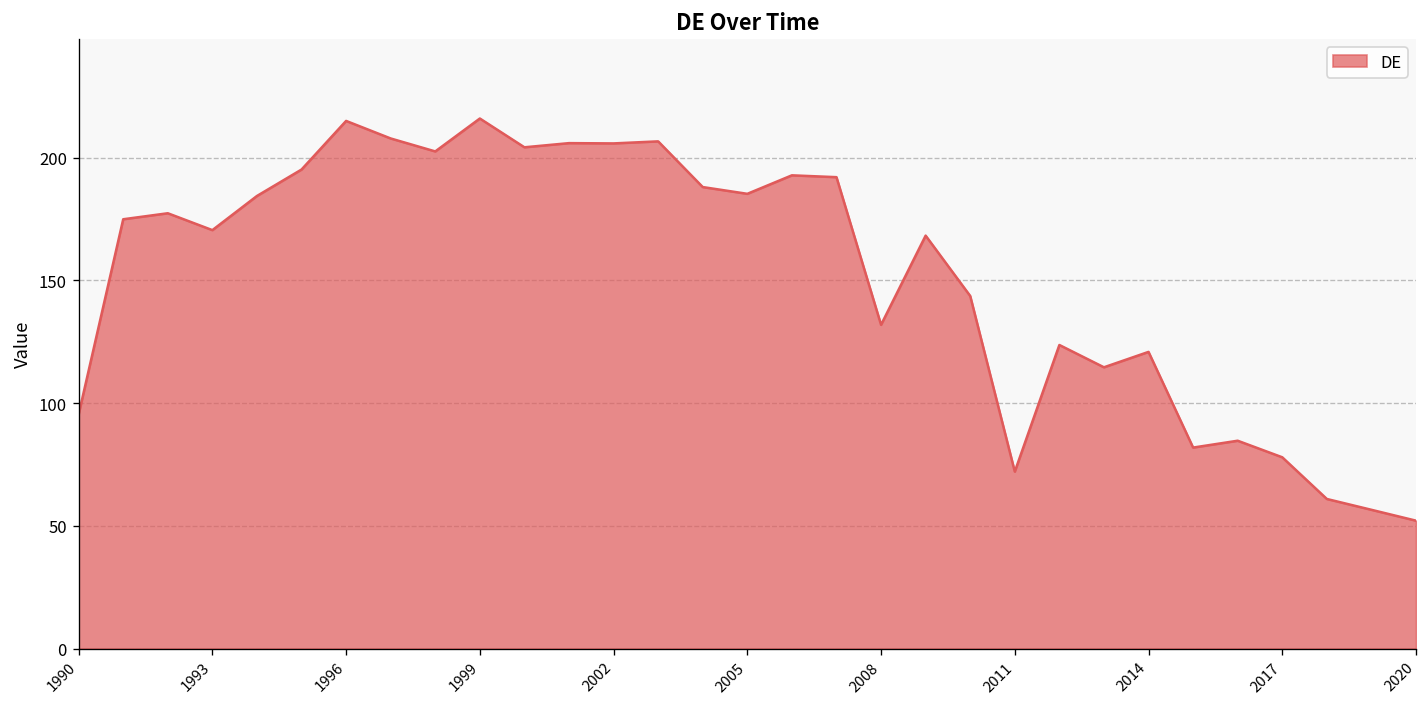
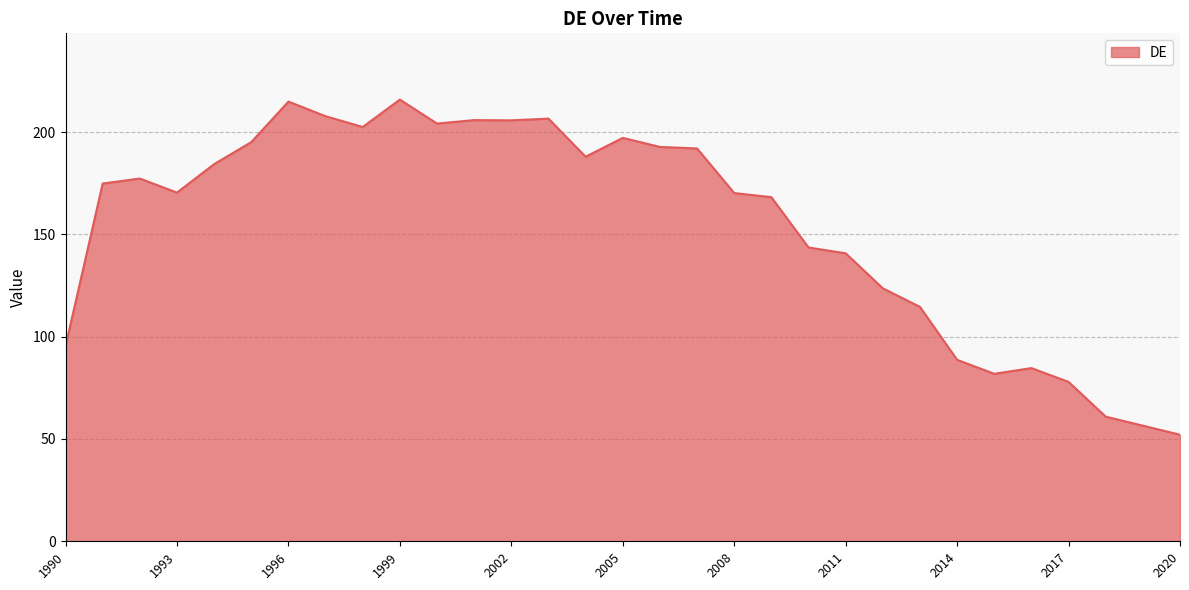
  {
    "1990": 95,
    "1993": 170,
    "1996": 215,
    "1999": 216,
    "2002": 206,
-   "2005": 185,
-   "2008": 132,
-   "2011": 72,
-   "2014": 121,
+   "2005": 197,
+   "2008": 170,
+   "2011": 141,
+   "2014": 89,
    "2017": 78,
    "2020": 52
  }
